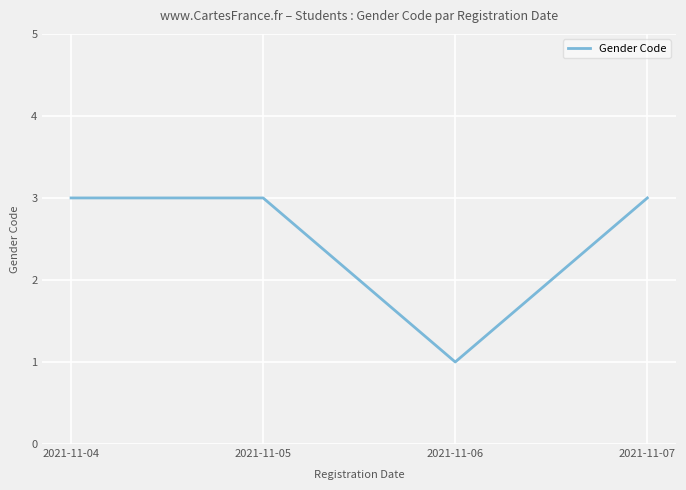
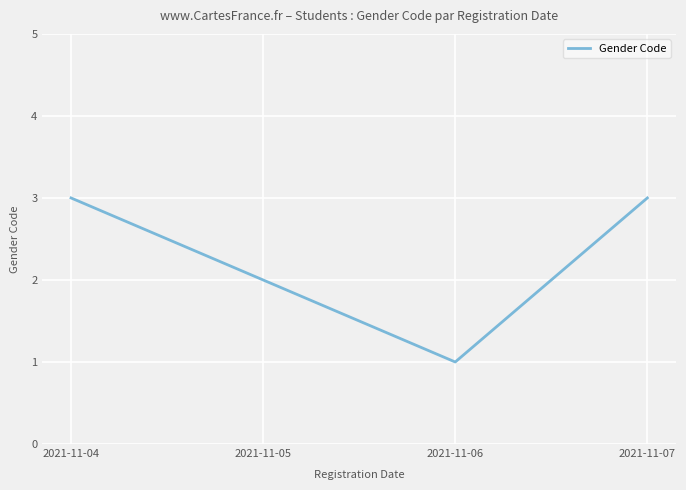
  {
    "2021-11-04": 3,
-   "2021-11-05": 3,
+   "2021-11-05": 2,
    "2021-11-06": 1,
    "2021-11-07": 3
  }
